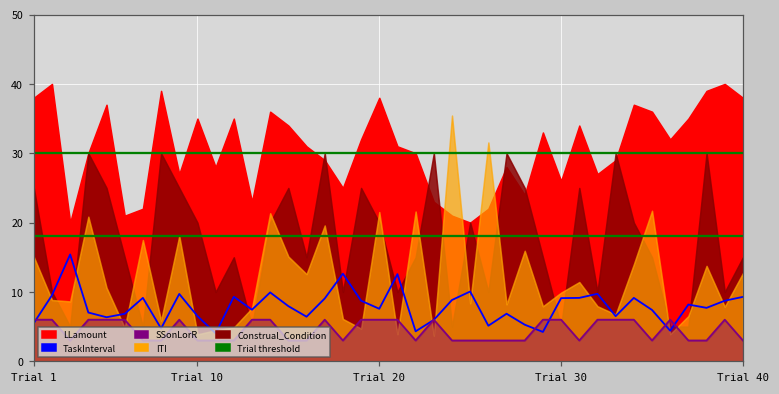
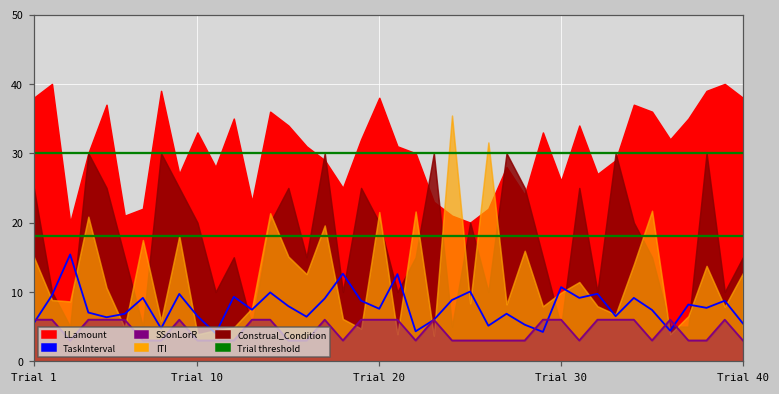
  {
    "TaskInterval": {
      "Trial 1": 6,
      "Trial 10": 7,
      "Trial 20": 8,
-     "Trial 30": 9,
-     "Trial 40": 9
+     "Trial 30": 11,
+     "Trial 40": 5
    },
    "LLamount": {
      "Trial 1": 38,
-     "Trial 10": 35,
+     "Trial 10": 33,
      "Trial 20": 38,
      "Trial 30": 26,
      "Trial 40": 38
    },
    "SSonLorR": {
      "Trial 1": 6,
      "Trial 20": 6,
      "Trial 30": 6,
      "Trial 40": 3
    },
    "Construal_Condition": {
      "Trial 1": 25,
      "Trial 10": 20,
      "Trial 20": 20,
      "Trial 30": 5,
      "Trial 40": 15
    },
    "ITI": {
      "Trial 1": 15,
      "Trial 20": 22,
      "Trial 30": 10,
      "Trial 40": 13
    }
  }
